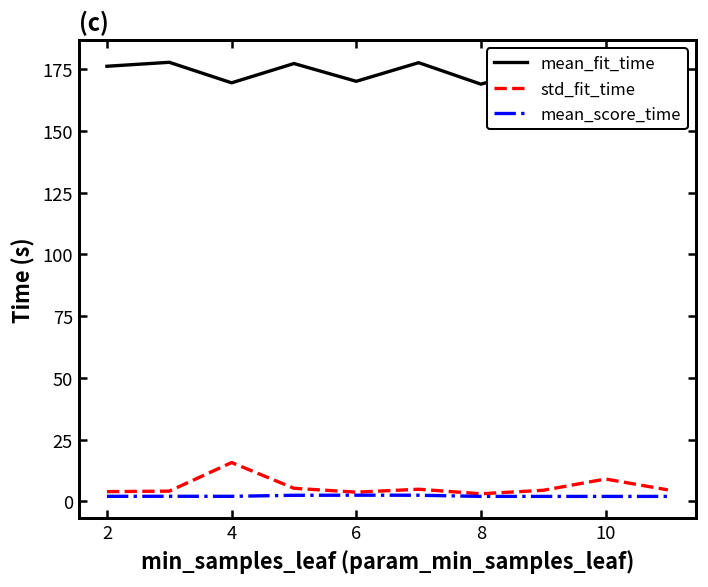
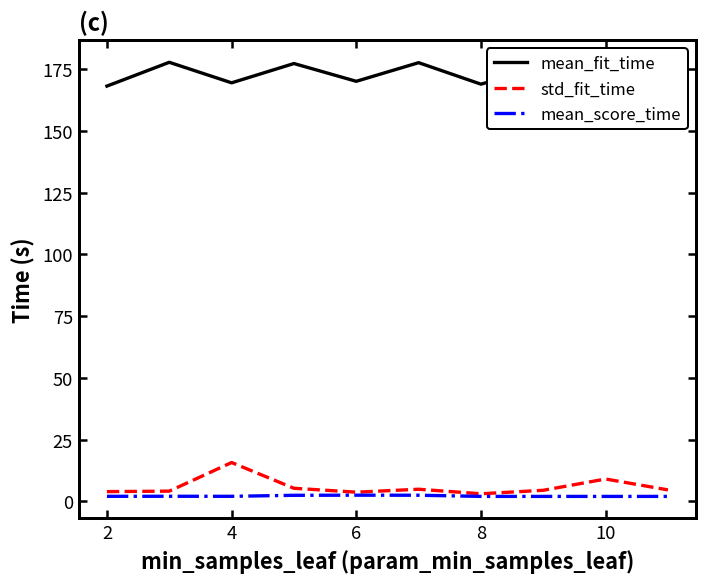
  {
    "mean_fit_time": {
-     "2": 176,
+     "2": 168,
      "4": 169,
      "6": 170,
      "8": 169
    },
    "std_fit_time": {
      "2": 4,
      "4": 16,
      "10": 9
    },
    "mean_score_time": {
      "2": 2,
      "4": 2,
      "10": 2
    }
  }
